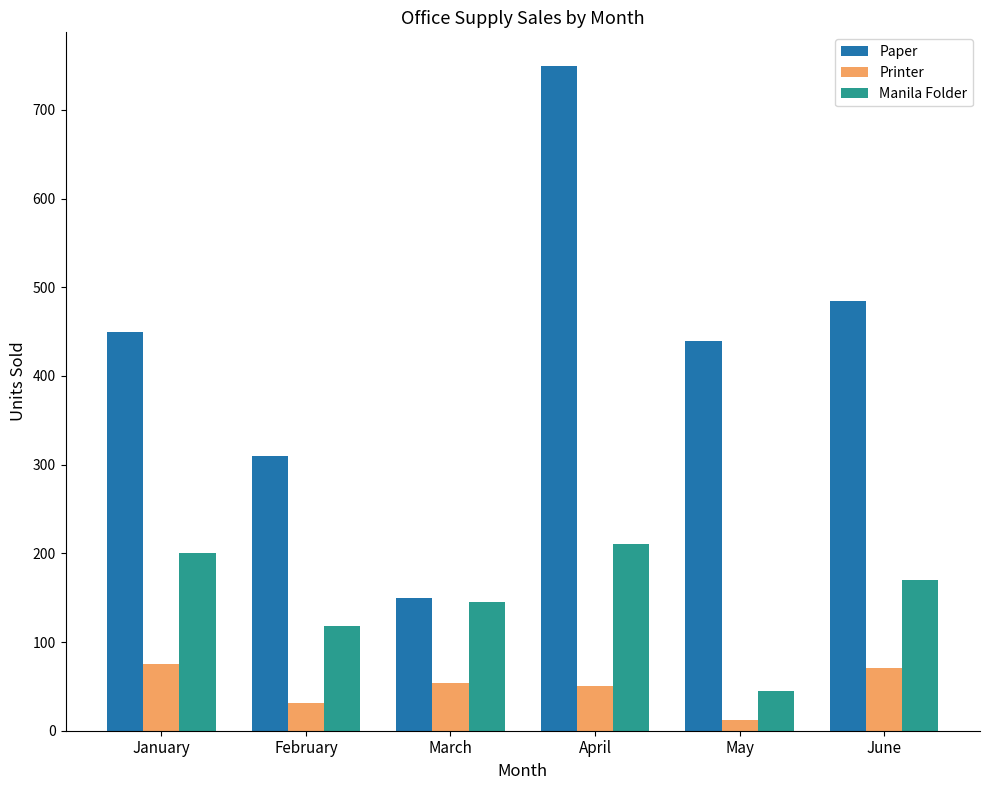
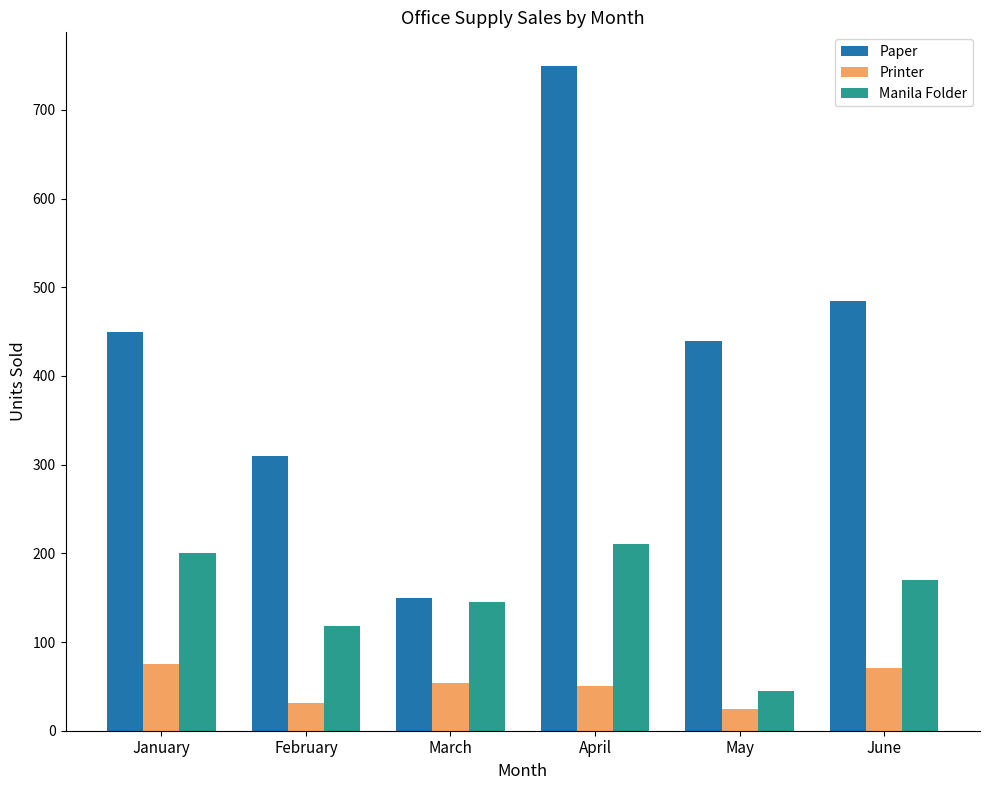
  {
    "Printer": {
      "January": 80,
      "February": 30,
      "March": 50,
      "April": 50,
-     "May": 10,
+     "May": 20,
      "June": 70
    }
  }
